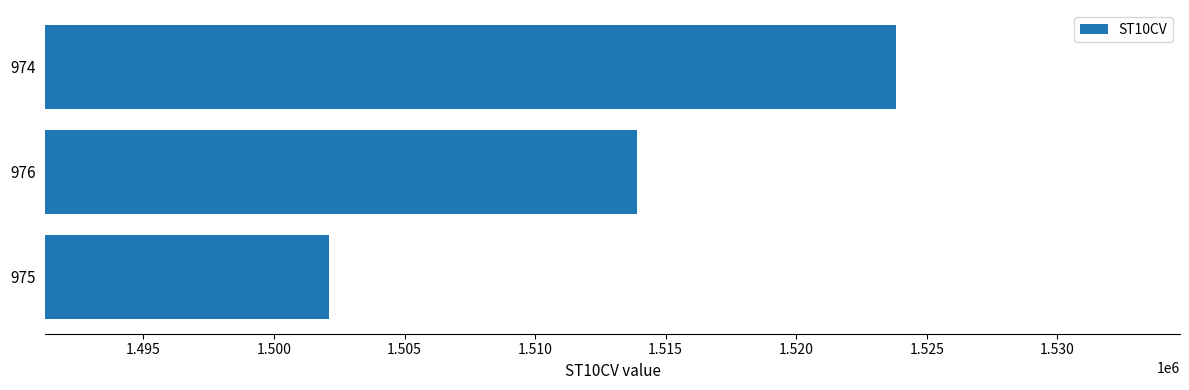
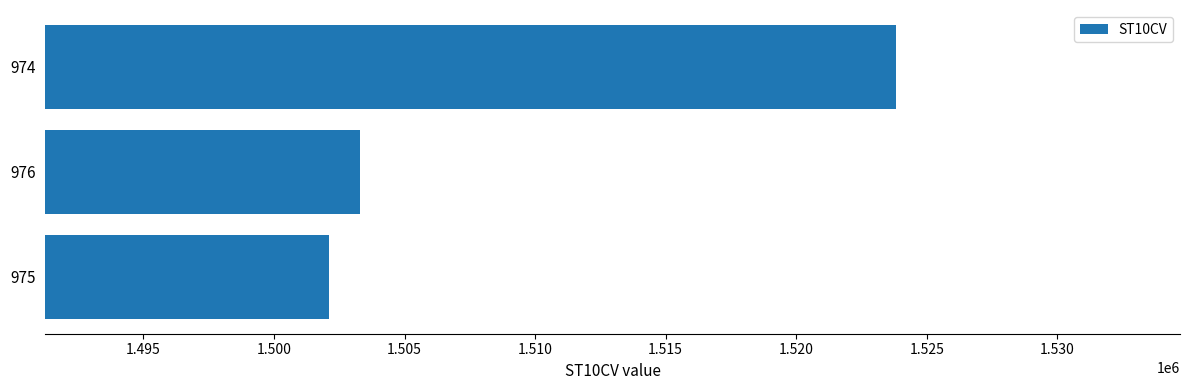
  {
    "974": 1523800,
-   "976": 1513900,
+   "976": 1503300,
    "975": 1502100
  }
